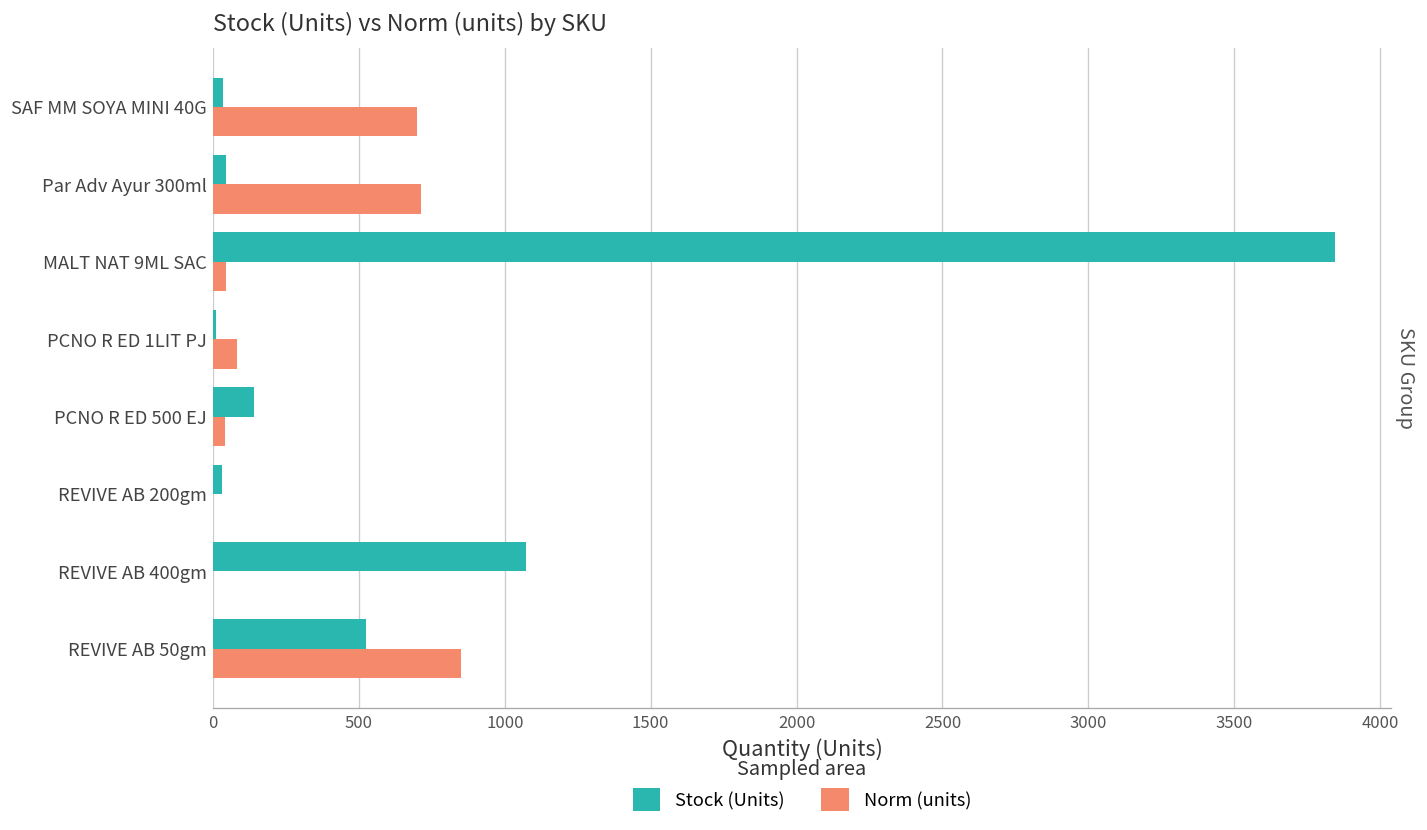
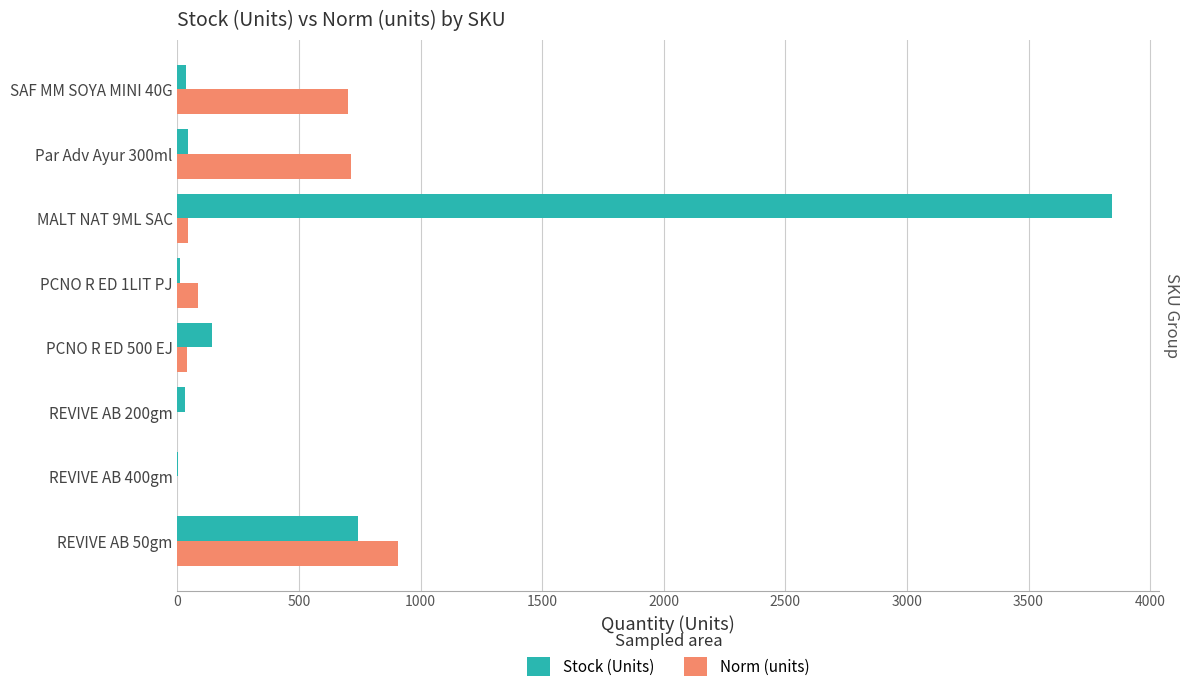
  {
    "Stock (Units)": {
      "SAF MM SOYA MINI 40G": 40,
      "Par Adv Ayur 300ml": 50,
      "MALT NAT 9ML SAC": 3850,
      "PCNO R ED 1LIT PJ": 10,
      "PCNO R ED 500 EJ": 140,
      "REVIVE AB 200gm": 30,
-     "REVIVE AB 400gm": 1070,
-     "REVIVE AB 50gm": 520
+     "REVIVE AB 400gm": 0,
+     "REVIVE AB 50gm": 740
    },
    "Norm (units)": {
      "SAF MM SOYA MINI 40G": 700,
      "Par Adv Ayur 300ml": 710,
      "MALT NAT 9ML SAC": 40,
      "PCNO R ED 1LIT PJ": 80,
      "PCNO R ED 500 EJ": 40,
      "REVIVE AB 200gm": 0,
      "REVIVE AB 400gm": 0,
-     "REVIVE AB 50gm": 850
+     "REVIVE AB 50gm": 910
    }
  }
